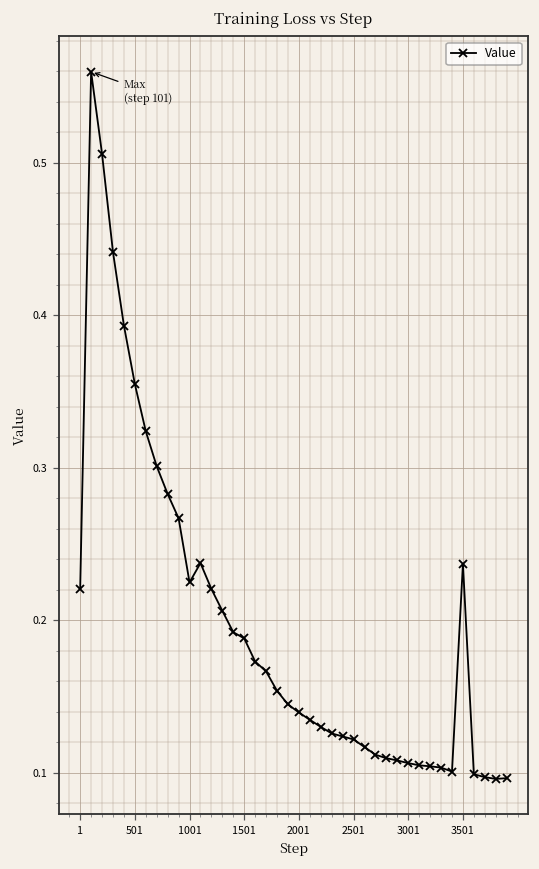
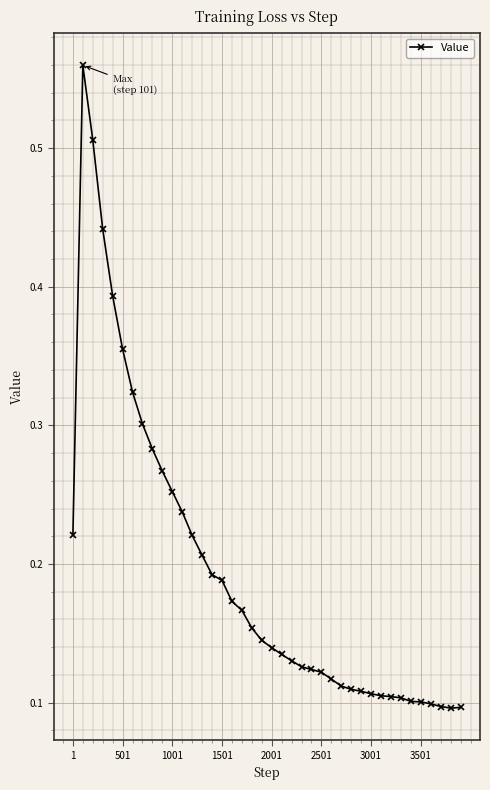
  {
    "1": 0.221,
    "501": 0.355,
-   "1001": 0.225,
+   "1001": 0.252,
    "1501": 0.188,
    "2001": 0.140,
    "2501": 0.122,
    "3001": 0.106,
-   "3501": 0.237
+   "3501": 0.101
  }
